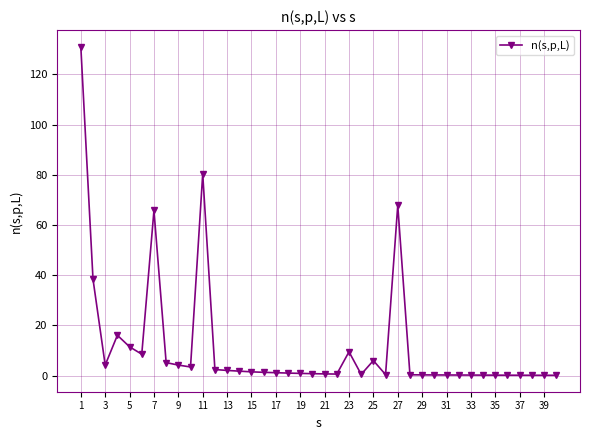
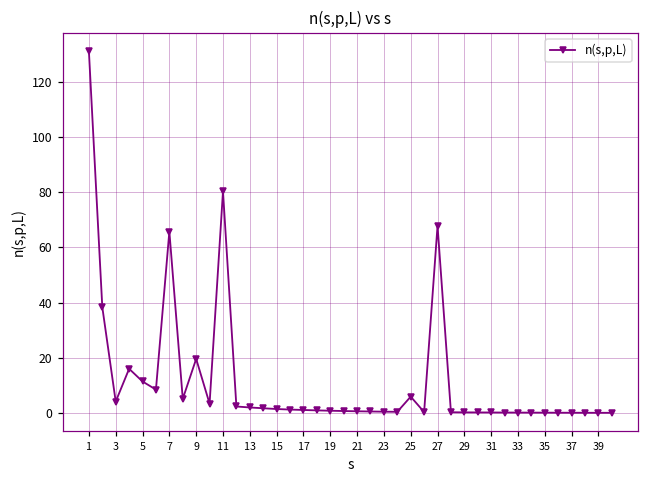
  {
    "1": 131,
    "3": 4,
    "5": 11,
    "7": 66,
-   "9": 4,
+   "9": 20,
    "11": 80,
    "13": 2,
    "15": 1,
    "17": 1,
    "19": 1,
    "21": 1,
-   "23": 9,
+   "23": 0,
    "25": 6,
    "27": 68,
    "29": 0,
    "31": 0,
    "33": 0,
    "35": 0,
    "37": 0,
    "39": 0
  }
